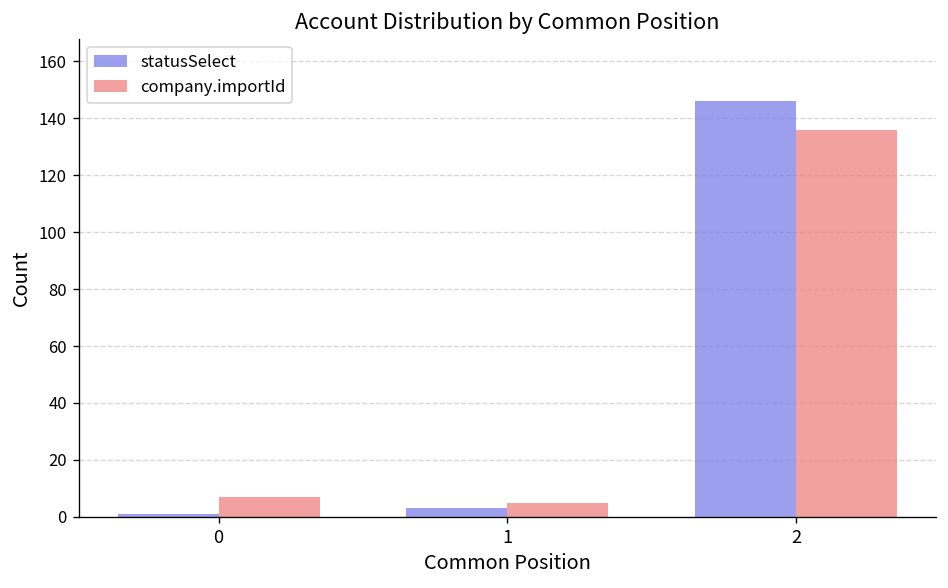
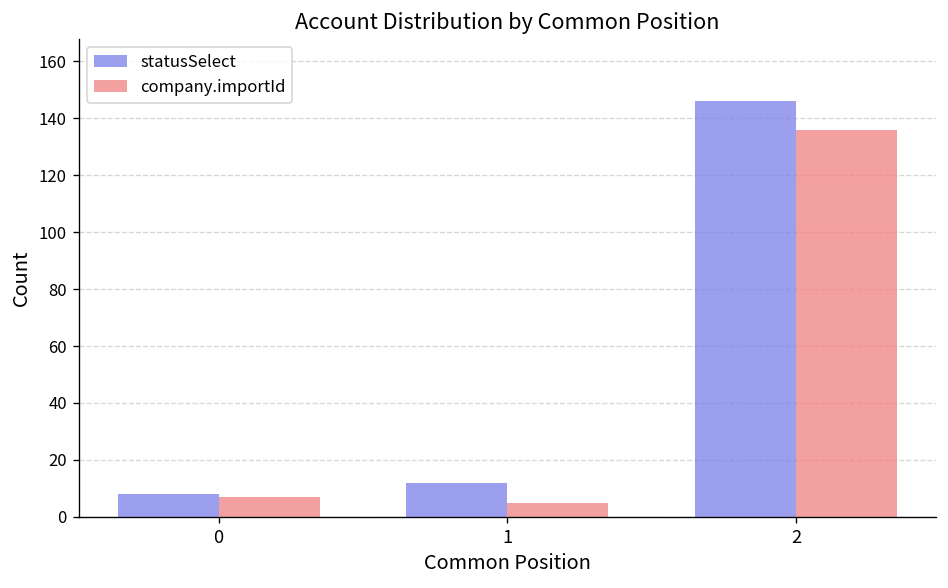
  {
    "statusSelect": {
-     "0": 1,
-     "1": 3,
+     "0": 8,
+     "1": 12,
      "2": 146
    },
    "company.importId": {
      "0": 7,
      "1": 5,
      "2": 136
    }
  }
